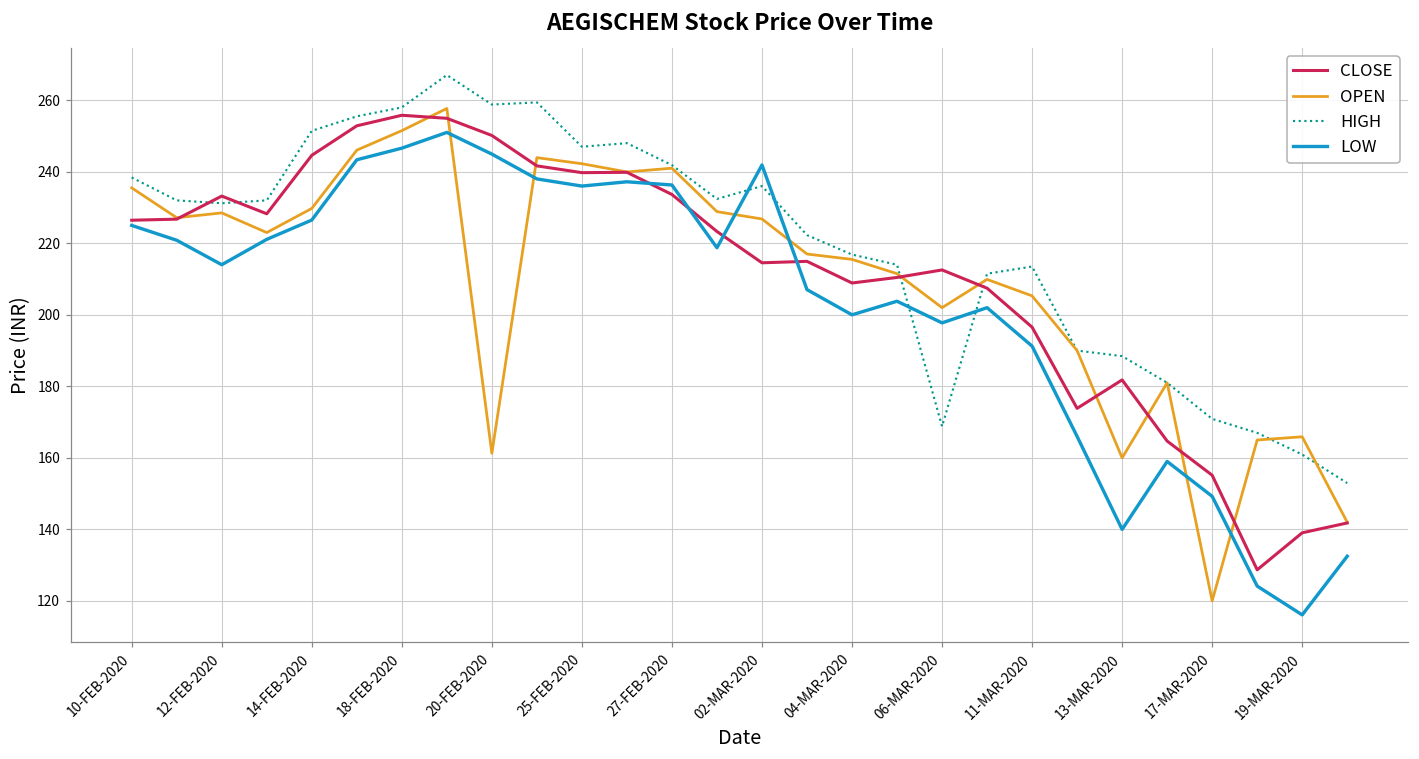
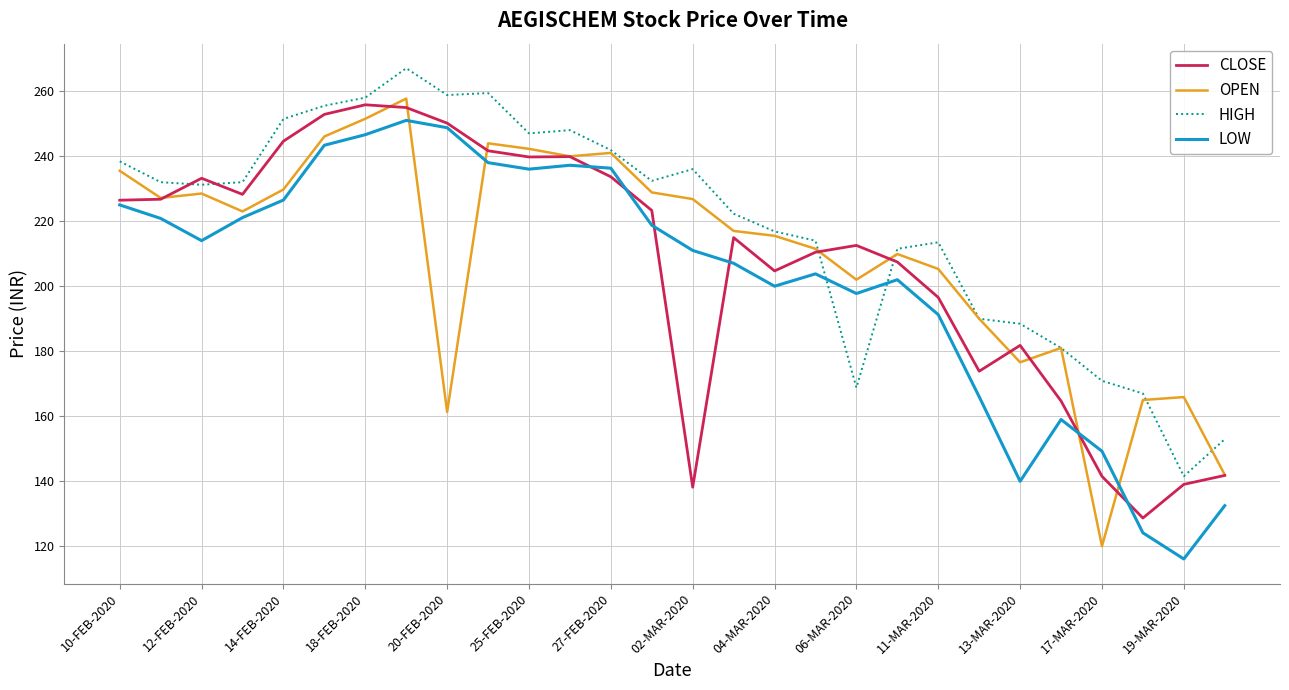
  {
    "CLOSE": {
      "10-FEB-2020": 226,
      "12-FEB-2020": 233,
      "14-FEB-2020": 245,
      "18-FEB-2020": 256,
      "20-FEB-2020": 250,
      "25-FEB-2020": 240,
      "27-FEB-2020": 234,
-     "02-MAR-2020": 215,
-     "04-MAR-2020": 209,
+     "02-MAR-2020": 138,
+     "04-MAR-2020": 205,
      "06-MAR-2020": 213,
      "11-MAR-2020": 197,
      "13-MAR-2020": 182,
-     "17-MAR-2020": 155,
+     "17-MAR-2020": 142,
      "19-MAR-2020": 139
    },
    "OPEN": {
      "10-FEB-2020": 236,
      "12-FEB-2020": 229,
      "14-FEB-2020": 230,
      "18-FEB-2020": 252,
      "20-FEB-2020": 161,
      "25-FEB-2020": 242,
      "27-FEB-2020": 241,
      "02-MAR-2020": 227,
      "04-MAR-2020": 216,
      "06-MAR-2020": 202,
      "11-MAR-2020": 205,
-     "13-MAR-2020": 160,
+     "13-MAR-2020": 177,
      "17-MAR-2020": 120,
      "19-MAR-2020": 166
    },
    "HIGH": {
      "10-FEB-2020": 238,
      "12-FEB-2020": 231,
      "14-FEB-2020": 251,
      "18-FEB-2020": 258,
      "20-FEB-2020": 259,
      "25-FEB-2020": 247,
      "27-FEB-2020": 242,
      "02-MAR-2020": 236,
      "04-MAR-2020": 217,
      "06-MAR-2020": 169,
      "11-MAR-2020": 214,
      "13-MAR-2020": 188,
      "17-MAR-2020": 171,
-     "19-MAR-2020": 161
+     "19-MAR-2020": 142
    },
    "LOW": {
      "10-FEB-2020": 225,
      "12-FEB-2020": 214,
      "14-FEB-2020": 227,
      "18-FEB-2020": 247,
-     "20-FEB-2020": 245,
+     "20-FEB-2020": 249,
      "25-FEB-2020": 236,
      "27-FEB-2020": 236,
-     "02-MAR-2020": 242,
+     "02-MAR-2020": 211,
      "04-MAR-2020": 200,
      "06-MAR-2020": 198,
      "11-MAR-2020": 191,
      "13-MAR-2020": 140,
      "17-MAR-2020": 149,
      "19-MAR-2020": 116
    }
  }
